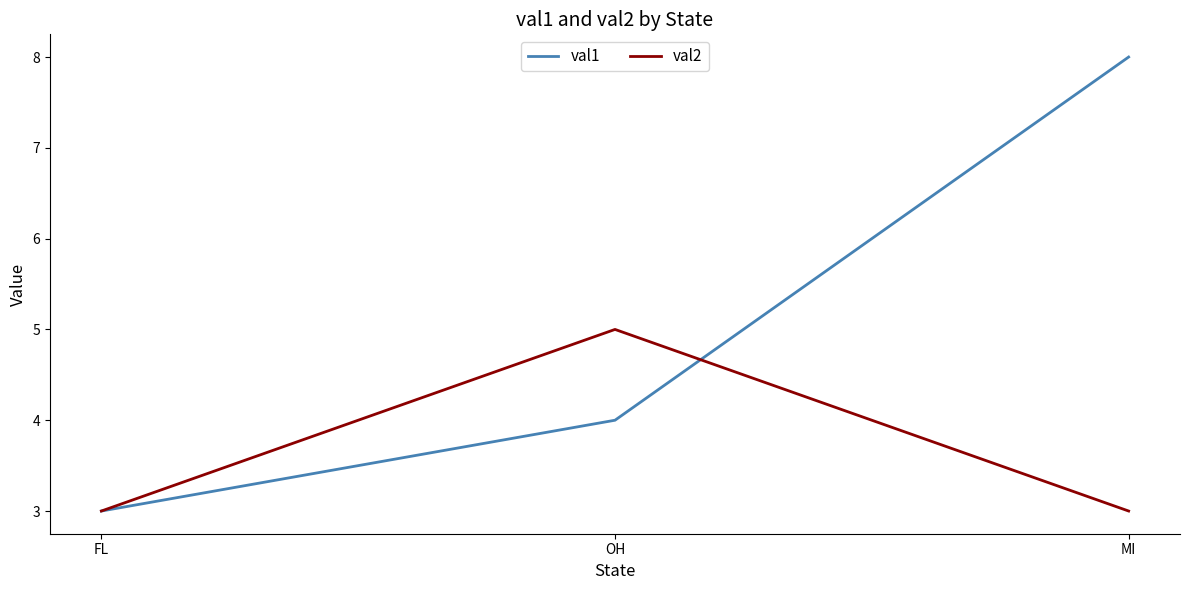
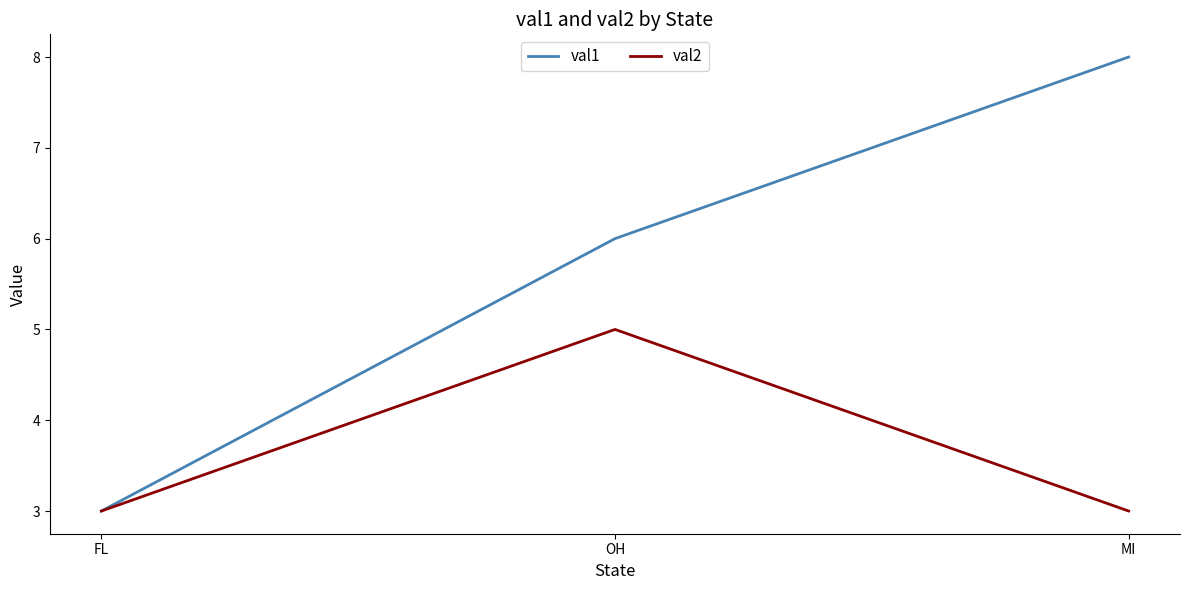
  {
    "val1": {
-     "OH": 4,
+     "OH": 6,
      "MI": 8
    },
    "val2": {
      "OH": 5,
      "MI": 3
    }
  }
